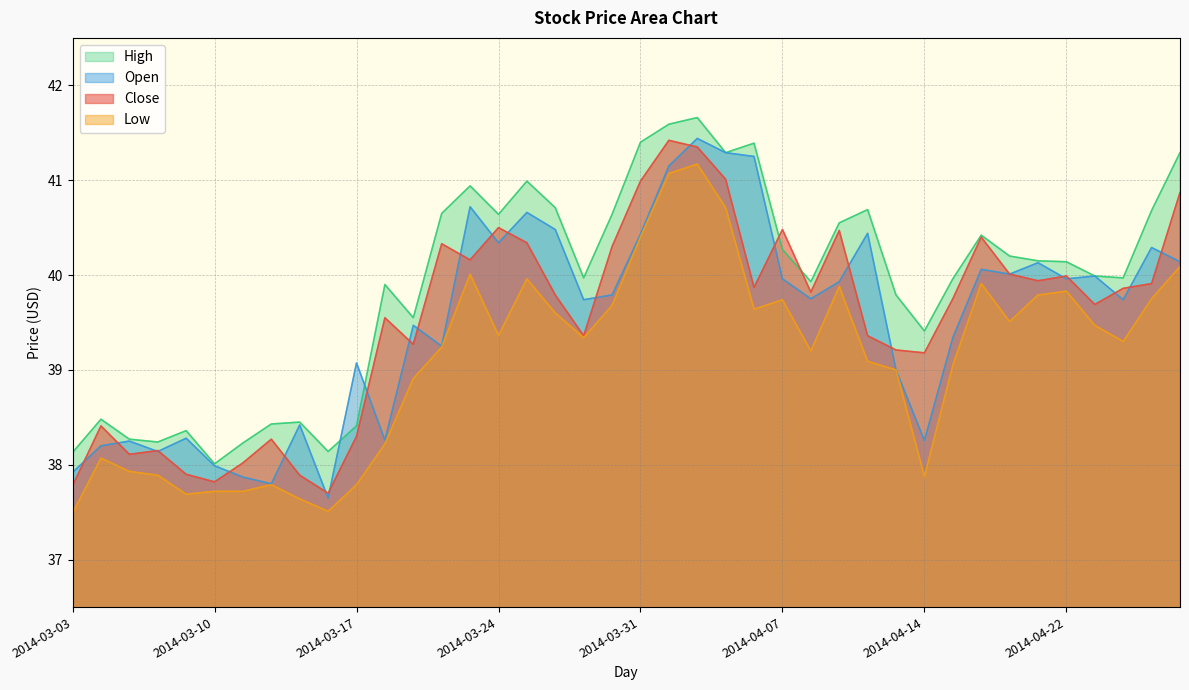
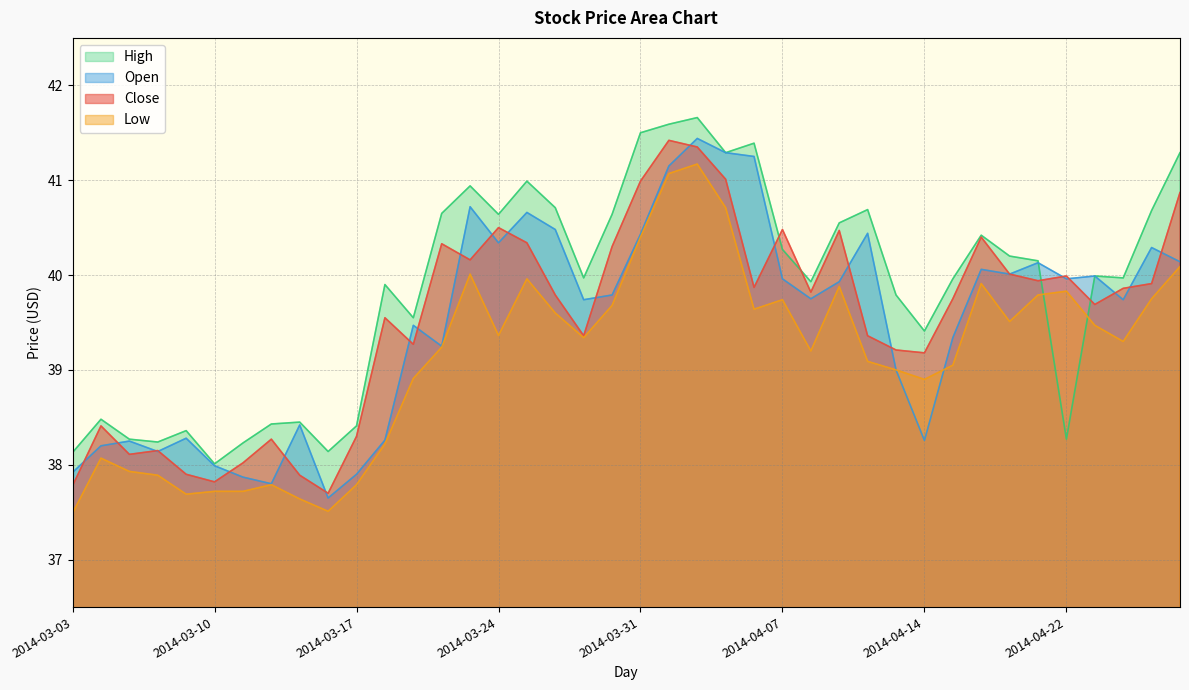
  {
    "High": {
      "2014-03-03": 38.1,
      "2014-03-17": 38.4,
      "2014-03-24": 40.6,
-     "2014-03-31": 41.4,
+     "2014-03-31": 41.5,
      "2014-04-07": 40.3,
      "2014-04-14": 39.4,
-     "2014-04-22": 40.1
+     "2014-04-22": 38.3
    },
    "Open": {
      "2014-03-03": 37.9,
-     "2014-03-17": 39.1,
+     "2014-03-17": 37.9,
      "2014-03-24": 40.3,
      "2014-03-31": 40.4,
      "2014-04-07": 40.0,
      "2014-04-14": 38.3,
      "2014-04-22": 40.0
    },
    "Close": {
      "2014-03-03": 37.8,
      "2014-03-10": 37.8,
      "2014-03-17": 38.3,
      "2014-03-24": 40.5,
      "2014-03-31": 41.0,
      "2014-04-07": 40.5,
      "2014-04-14": 39.2,
      "2014-04-22": 40.0
    },
    "Low": {
      "2014-03-03": 37.5,
      "2014-03-10": 37.7,
      "2014-03-17": 37.8,
      "2014-03-24": 39.4,
      "2014-03-31": 40.4,
      "2014-04-07": 39.7,
-     "2014-04-14": 37.9,
+     "2014-04-14": 38.9,
      "2014-04-22": 39.8
    }
  }
